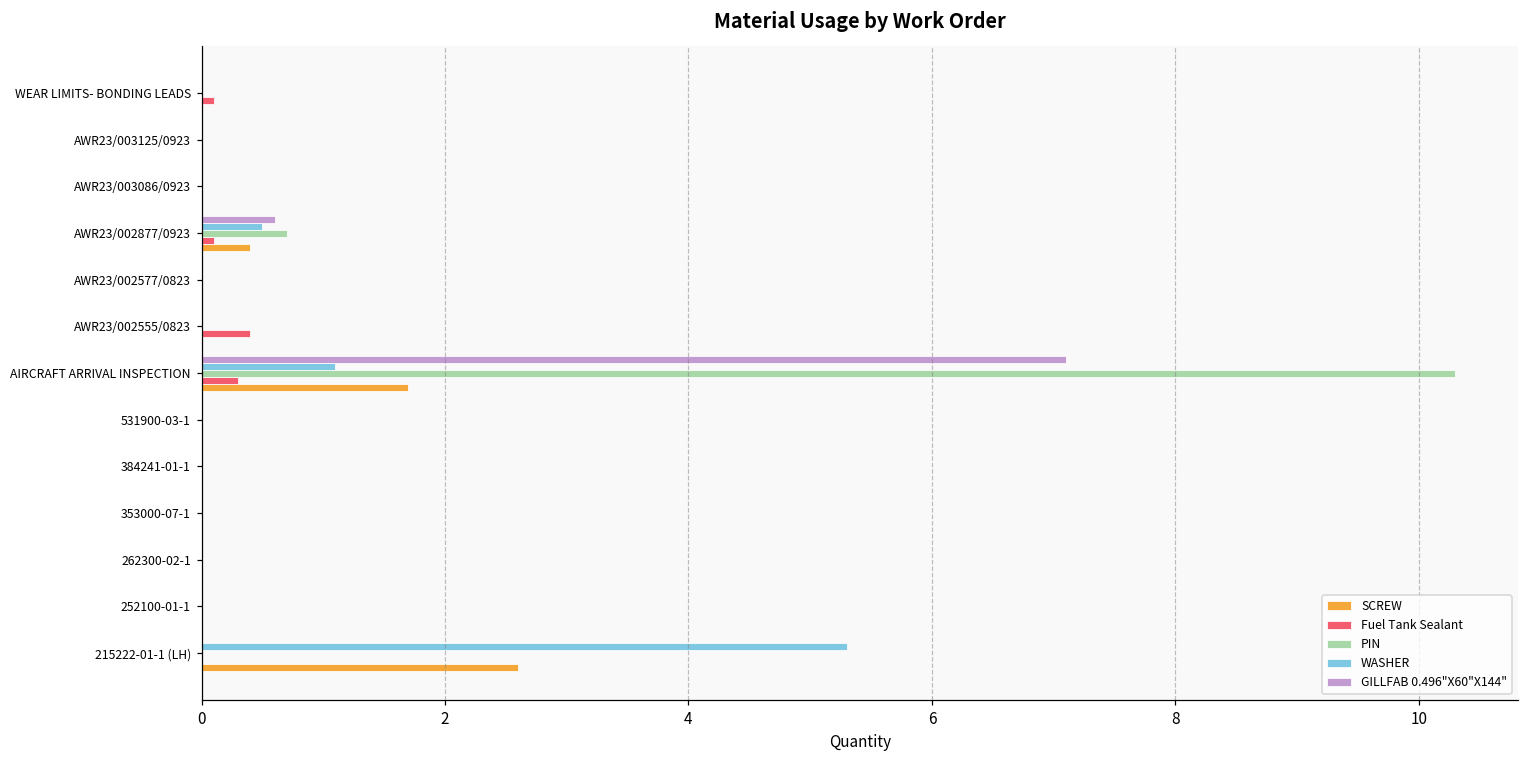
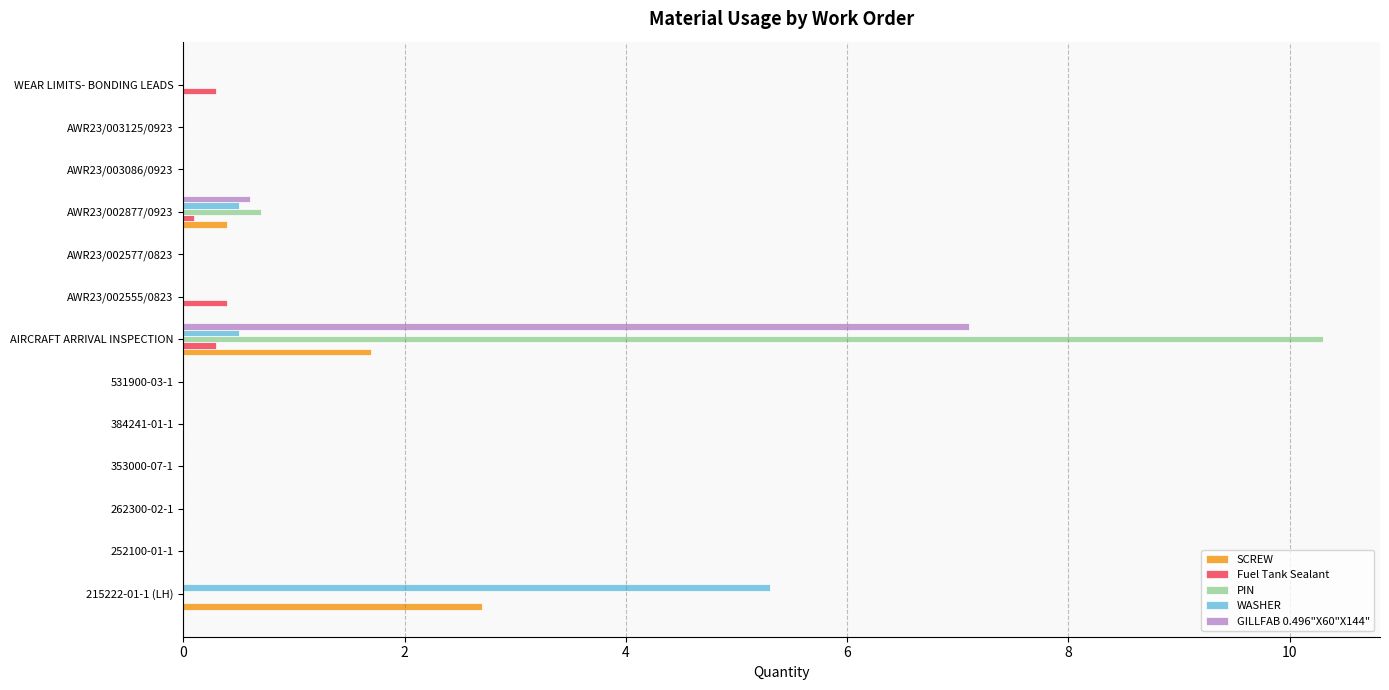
  {
    "SCREW": {
      "WEAR LIMITS- BONDING LEADS": 0.0,
      "AWR23/003125/0923": 0.0,
      "AWR23/003086/0923": 0.0,
      "AWR23/002877/0923": 0.4,
      "AWR23/002577/0823": 0.0,
      "AWR23/002555/0823": 0.0,
      "AIRCRAFT ARRIVAL INSPECTION": 1.7,
      "531900-03-1": 0.0,
      "384241-01-1": 0.0,
      "353000-07-1": 0.0,
      "262300-02-1": 0.0,
      "252100-01-1": 0.0,
-     "215222-01-1 (LH)": 2.6
+     "215222-01-1 (LH)": 2.7
    },
    "Fuel Tank Sealant": {
-     "WEAR LIMITS- BONDING LEADS": 0.1,
+     "WEAR LIMITS- BONDING LEADS": 0.3,
      "AWR23/003125/0923": 0.0,
      "AWR23/003086/0923": 0.0,
      "AWR23/002877/0923": 0.1,
      "AWR23/002577/0823": 0.0,
      "AWR23/002555/0823": 0.4,
      "AIRCRAFT ARRIVAL INSPECTION": 0.3,
      "531900-03-1": 0.0,
      "384241-01-1": 0.0,
      "353000-07-1": 0.0,
      "262300-02-1": 0.0,
      "252100-01-1": 0.0,
      "215222-01-1 (LH)": 0.0
    },
    "PIN": {
      "WEAR LIMITS- BONDING LEADS": 0.0,
      "AWR23/003125/0923": 0.0,
      "AWR23/003086/0923": 0.0,
      "AWR23/002877/0923": 0.7,
      "AWR23/002577/0823": 0.0,
      "AWR23/002555/0823": 0.0,
      "AIRCRAFT ARRIVAL INSPECTION": 10.3,
      "531900-03-1": 0.0,
      "384241-01-1": 0.0,
      "353000-07-1": 0.0,
      "262300-02-1": 0.0,
      "252100-01-1": 0.0,
      "215222-01-1 (LH)": 0.0
    },
    "WASHER": {
      "WEAR LIMITS- BONDING LEADS": 0.0,
      "AWR23/003125/0923": 0.0,
      "AWR23/003086/0923": 0.0,
      "AWR23/002877/0923": 0.5,
      "AWR23/002577/0823": 0.0,
      "AWR23/002555/0823": 0.0,
-     "AIRCRAFT ARRIVAL INSPECTION": 1.1,
+     "AIRCRAFT ARRIVAL INSPECTION": 0.5,
      "531900-03-1": 0.0,
      "384241-01-1": 0.0,
      "353000-07-1": 0.0,
      "262300-02-1": 0.0,
      "252100-01-1": 0.0,
      "215222-01-1 (LH)": 5.3
    },
    "GILLFAB 0.496\"X60\"X144\"": {
      "WEAR LIMITS- BONDING LEADS": 0.0,
      "AWR23/003125/0923": 0.0,
      "AWR23/003086/0923": 0.0,
      "AWR23/002877/0923": 0.6,
      "AWR23/002577/0823": 0.0,
      "AWR23/002555/0823": 0.0,
      "AIRCRAFT ARRIVAL INSPECTION": 7.1,
      "531900-03-1": 0.0,
      "384241-01-1": 0.0,
      "353000-07-1": 0.0,
      "262300-02-1": 0.0,
      "252100-01-1": 0.0,
      "215222-01-1 (LH)": 0.0
    }
  }
